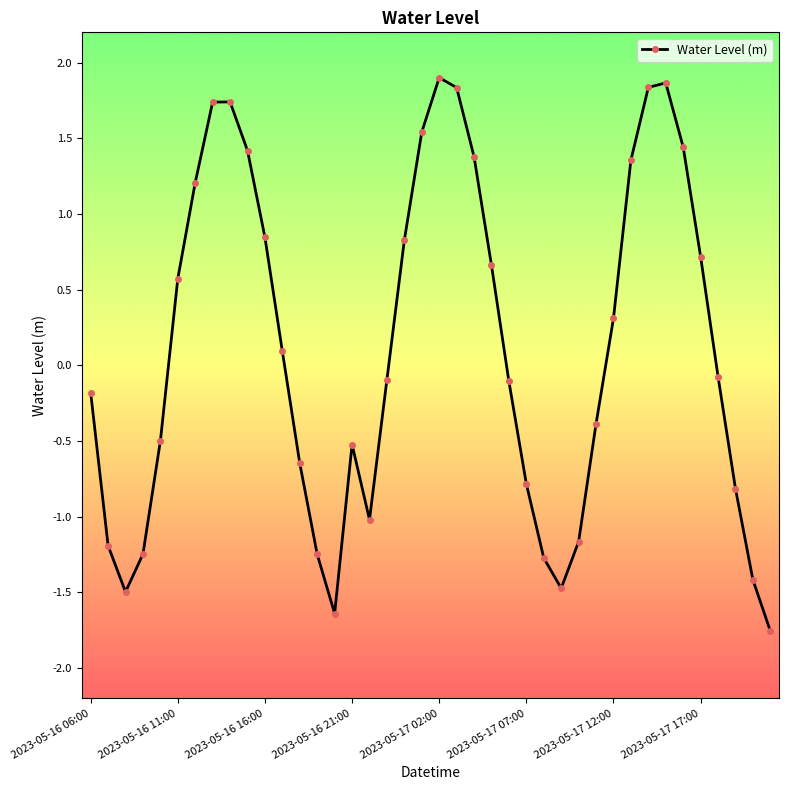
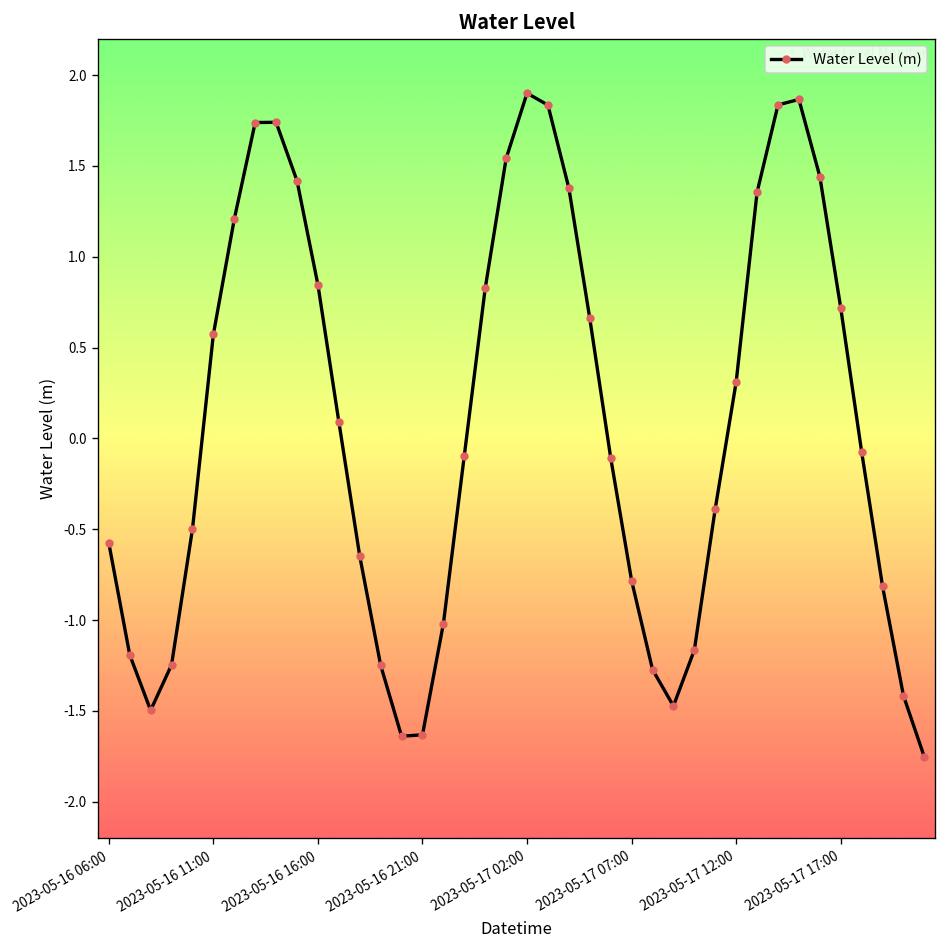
  {
-   "2023-05-16 06:00": -0.18,
+   "2023-05-16 06:00": -0.58,
    "2023-05-16 11:00": 0.57,
    "2023-05-16 16:00": 0.85,
-   "2023-05-16 21:00": -0.52,
+   "2023-05-16 21:00": -1.63,
    "2023-05-17 02:00": 1.90,
    "2023-05-17 07:00": -0.78,
    "2023-05-17 12:00": 0.31,
    "2023-05-17 17:00": 0.72
  }
